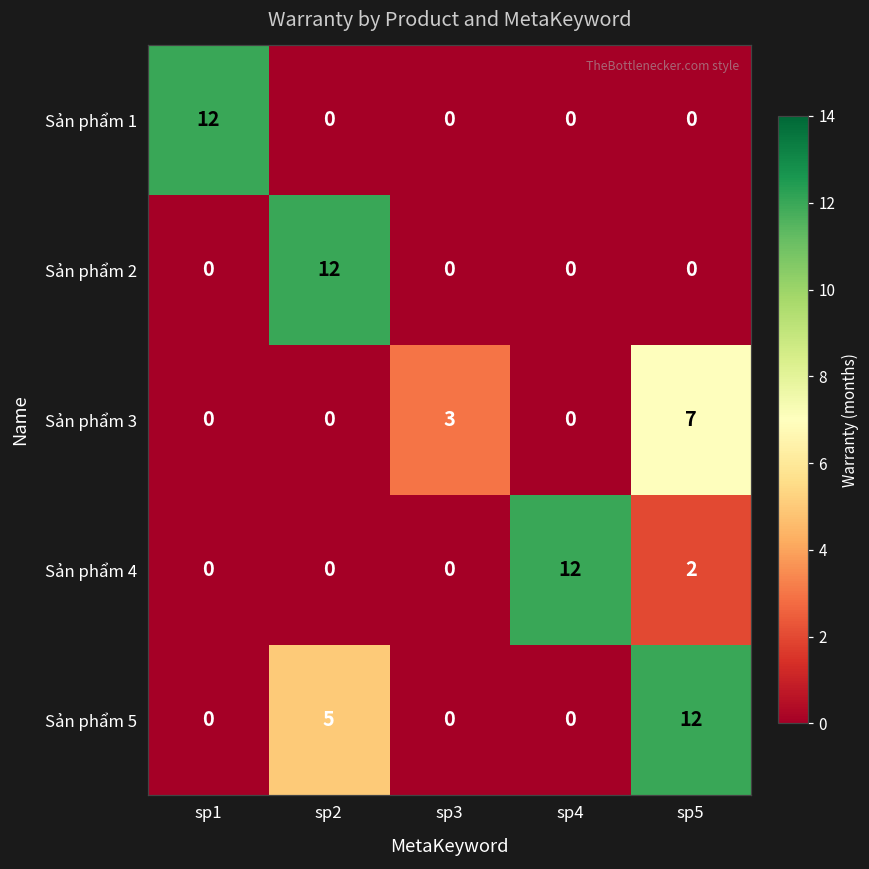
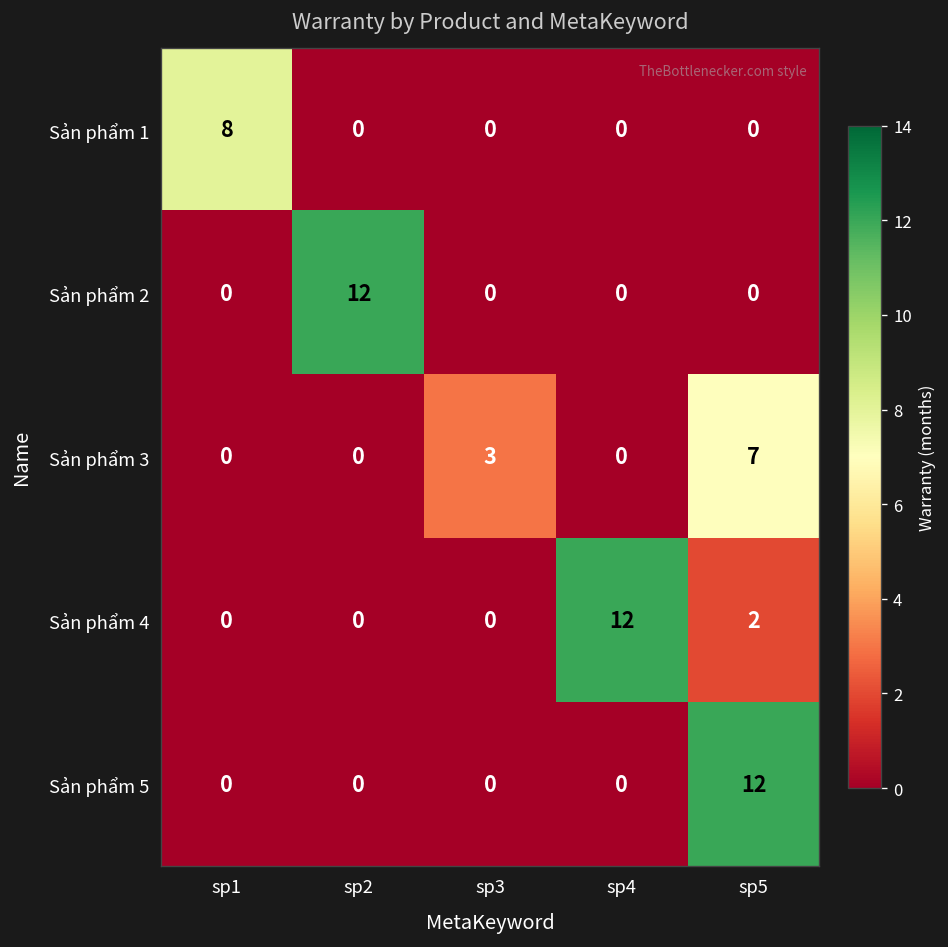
  {
    "Sản phẩm 1": {
-     "sp1": 12,
+     "sp1": 8,
      "sp2": 0,
      "sp3": 0,
      "sp4": 0
    },
    "Sản phẩm 2": {
      "sp1": 0,
      "sp2": 12,
      "sp3": 0,
      "sp4": 0,
      "sp5": 0
    },
    "Sản phẩm 3": {
      "sp1": 0,
      "sp2": 0,
      "sp3": 3,
      "sp4": 0,
      "sp5": 7
    },
    "Sản phẩm 4": {
      "sp1": 0,
      "sp2": 0,
      "sp3": 0,
      "sp4": 12,
      "sp5": 2
    },
    "Sản phẩm 5": {
      "sp1": 0,
-     "sp2": 5,
+     "sp2": 0,
      "sp3": 0,
      "sp4": 0,
      "sp5": 12
    }
  }
